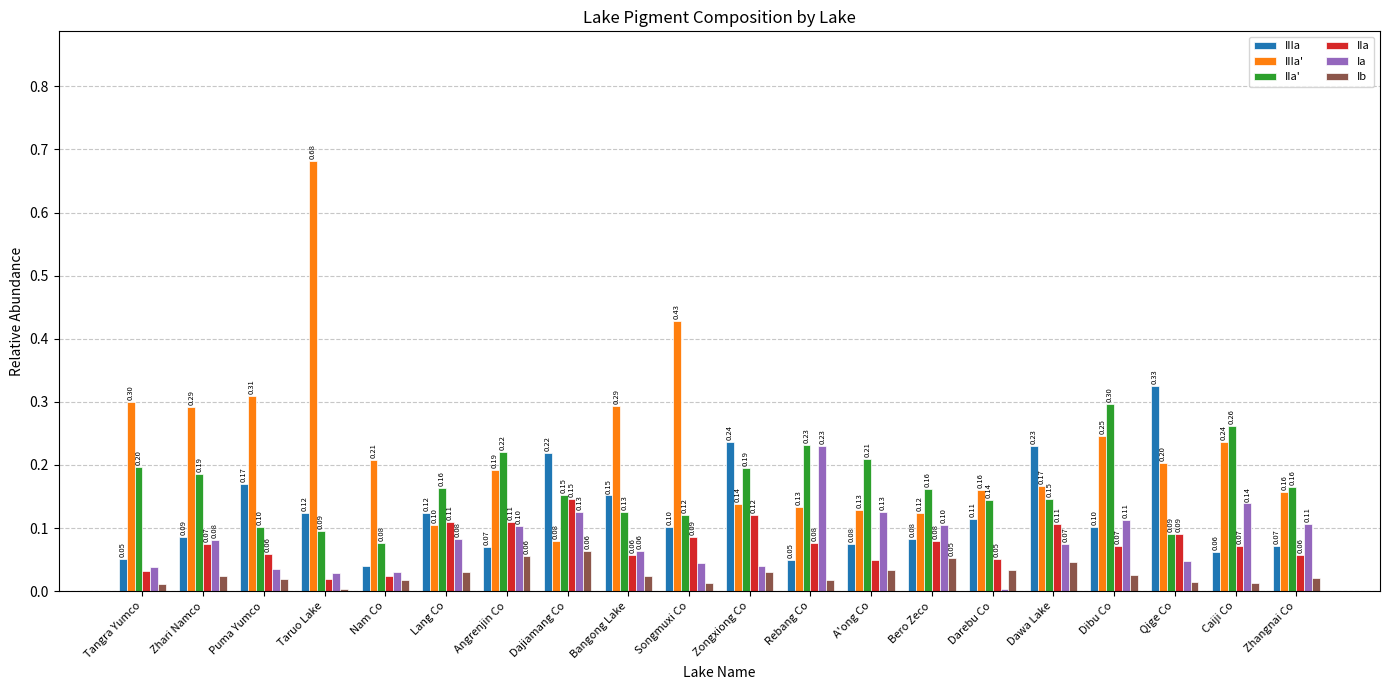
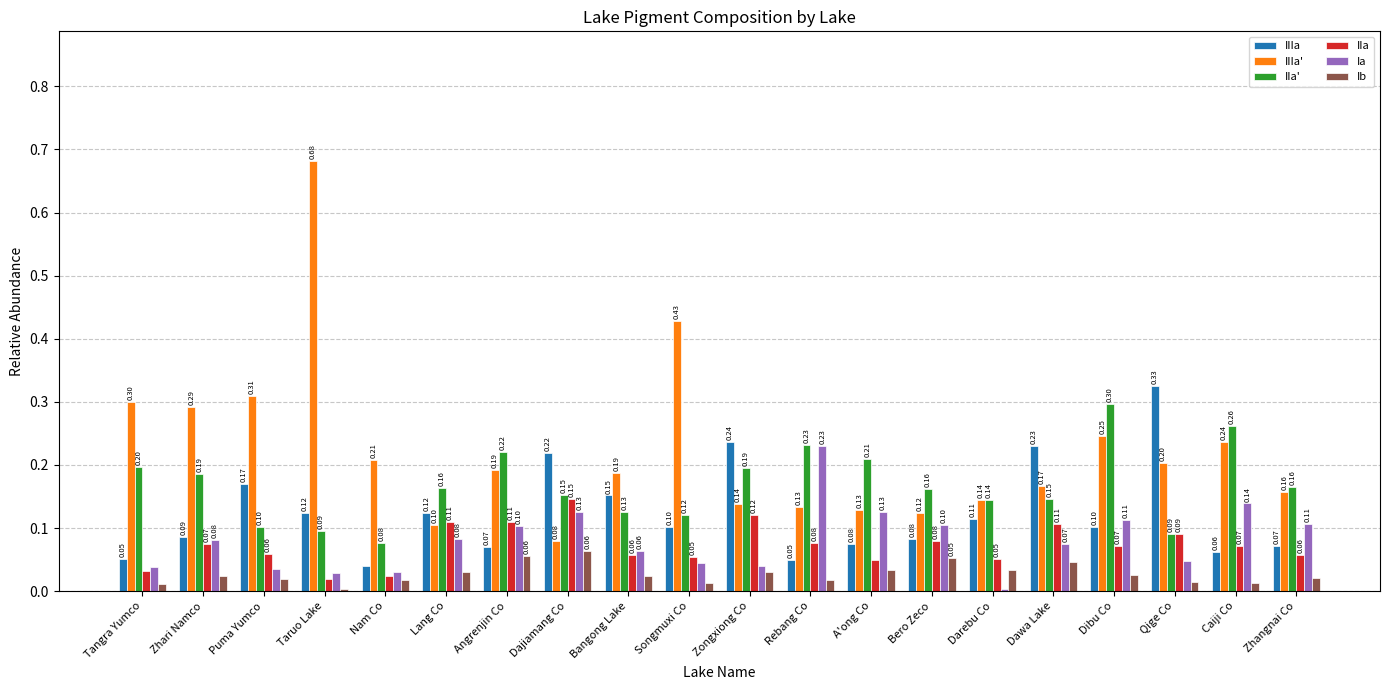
  {
    "IIIa": {
      "Tangra Yumco": 0.05,
      "Zhari Namco": 0.09,
      "Puma Yumco": 0.17,
      "Taruo Lake": 0.12,
      "Lang Co": 0.12,
      "Angrenjin Co": 0.07,
      "Dajiamang Co": 0.22,
      "Bangong Lake": 0.15,
      "Songmuxi Co": 0.10,
      "Zongxiong Co": 0.24,
      "Rebang Co": 0.05,
      "A'ong Co": 0.08,
      "Bero Zeco": 0.08,
      "Darebu Co": 0.11,
      "Dawa Lake": 0.23,
      "Dibu Co": 0.10,
      "Qige Co": 0.33,
      "Caiji Co": 0.06,
      "Zhangnai Co": 0.07
    },
    "IIIa'": {
      "Tangra Yumco": 0.30,
      "Zhari Namco": 0.29,
      "Puma Yumco": 0.31,
      "Taruo Lake": 0.68,
      "Nam Co": 0.21,
      "Lang Co": 0.10,
      "Angrenjin Co": 0.19,
      "Dajiamang Co": 0.08,
-     "Bangong Lake": 0.29,
+     "Bangong Lake": 0.19,
      "Songmuxi Co": 0.43,
      "Zongxiong Co": 0.14,
      "Rebang Co": 0.13,
      "A'ong Co": 0.13,
      "Bero Zeco": 0.12,
-     "Darebu Co": 0.16,
+     "Darebu Co": 0.14,
      "Dawa Lake": 0.17,
      "Dibu Co": 0.25,
      "Qige Co": 0.20,
      "Caiji Co": 0.24,
      "Zhangnai Co": 0.16
    },
    "IIa'": {
      "Tangra Yumco": 0.20,
      "Zhari Namco": 0.19,
      "Puma Yumco": 0.10,
      "Taruo Lake": 0.09,
      "Nam Co": 0.08,
      "Lang Co": 0.16,
      "Angrenjin Co": 0.22,
      "Dajiamang Co": 0.15,
      "Bangong Lake": 0.13,
      "Songmuxi Co": 0.12,
      "Zongxiong Co": 0.19,
      "Rebang Co": 0.23,
      "A'ong Co": 0.21,
      "Bero Zeco": 0.16,
      "Darebu Co": 0.14,
      "Dawa Lake": 0.15,
      "Dibu Co": 0.30,
      "Qige Co": 0.09,
      "Caiji Co": 0.26,
      "Zhangnai Co": 0.16
    },
    "IIa": {
      "Zhari Namco": 0.07,
      "Puma Yumco": 0.06,
      "Lang Co": 0.11,
      "Angrenjin Co": 0.11,
      "Dajiamang Co": 0.15,
      "Bangong Lake": 0.06,
-     "Songmuxi Co": 0.09,
+     "Songmuxi Co": 0.05,
      "Zongxiong Co": 0.12,
      "Rebang Co": 0.08,
      "Bero Zeco": 0.08,
      "Darebu Co": 0.05,
      "Dawa Lake": 0.11,
      "Dibu Co": 0.07,
      "Qige Co": 0.09,
      "Caiji Co": 0.07,
      "Zhangnai Co": 0.06
    },
    "Ia": {
      "Zhari Namco": 0.08,
      "Lang Co": 0.08,
      "Angrenjin Co": 0.10,
      "Dajiamang Co": 0.13,
      "Bangong Lake": 0.06,
      "Rebang Co": 0.23,
      "A'ong Co": 0.13,
      "Bero Zeco": 0.10,
      "Dawa Lake": 0.07,
      "Dibu Co": 0.11,
      "Caiji Co": 0.14,
      "Zhangnai Co": 0.11
    },
    "Ib": {
      "Angrenjin Co": 0.06,
      "Dajiamang Co": 0.06,
      "Bero Zeco": 0.05
    }
  }
